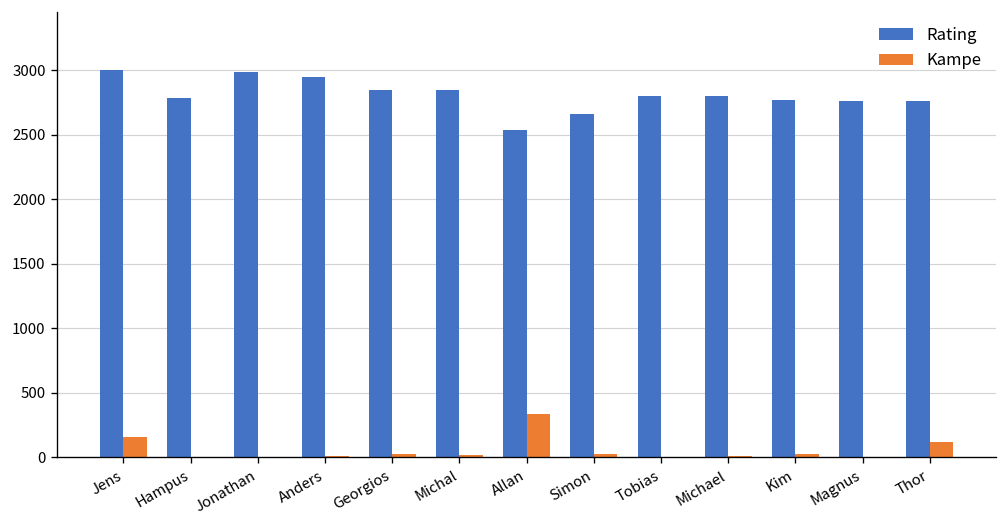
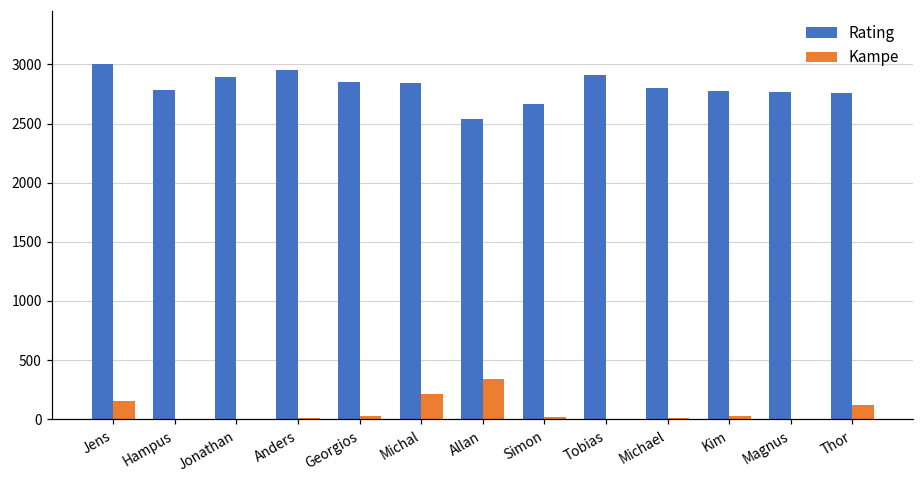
  {
    "Rating": {
      "Jens": 3000,
      "Hampus": 2780,
-     "Jonathan": 2980,
+     "Jonathan": 2900,
      "Anders": 2950,
      "Georgios": 2850,
      "Michal": 2850,
      "Allan": 2540,
      "Simon": 2660,
-     "Tobias": 2800,
+     "Tobias": 2910,
      "Michael": 2800,
      "Kim": 2770,
      "Magnus": 2760,
      "Thor": 2760
    },
    "Kampe": {
      "Jens": 160,
      "Hampus": 0,
      "Georgios": 30,
-     "Michal": 20,
+     "Michal": 210,
      "Allan": 340,
      "Kim": 30,
      "Magnus": 0,
      "Thor": 120
    }
  }
